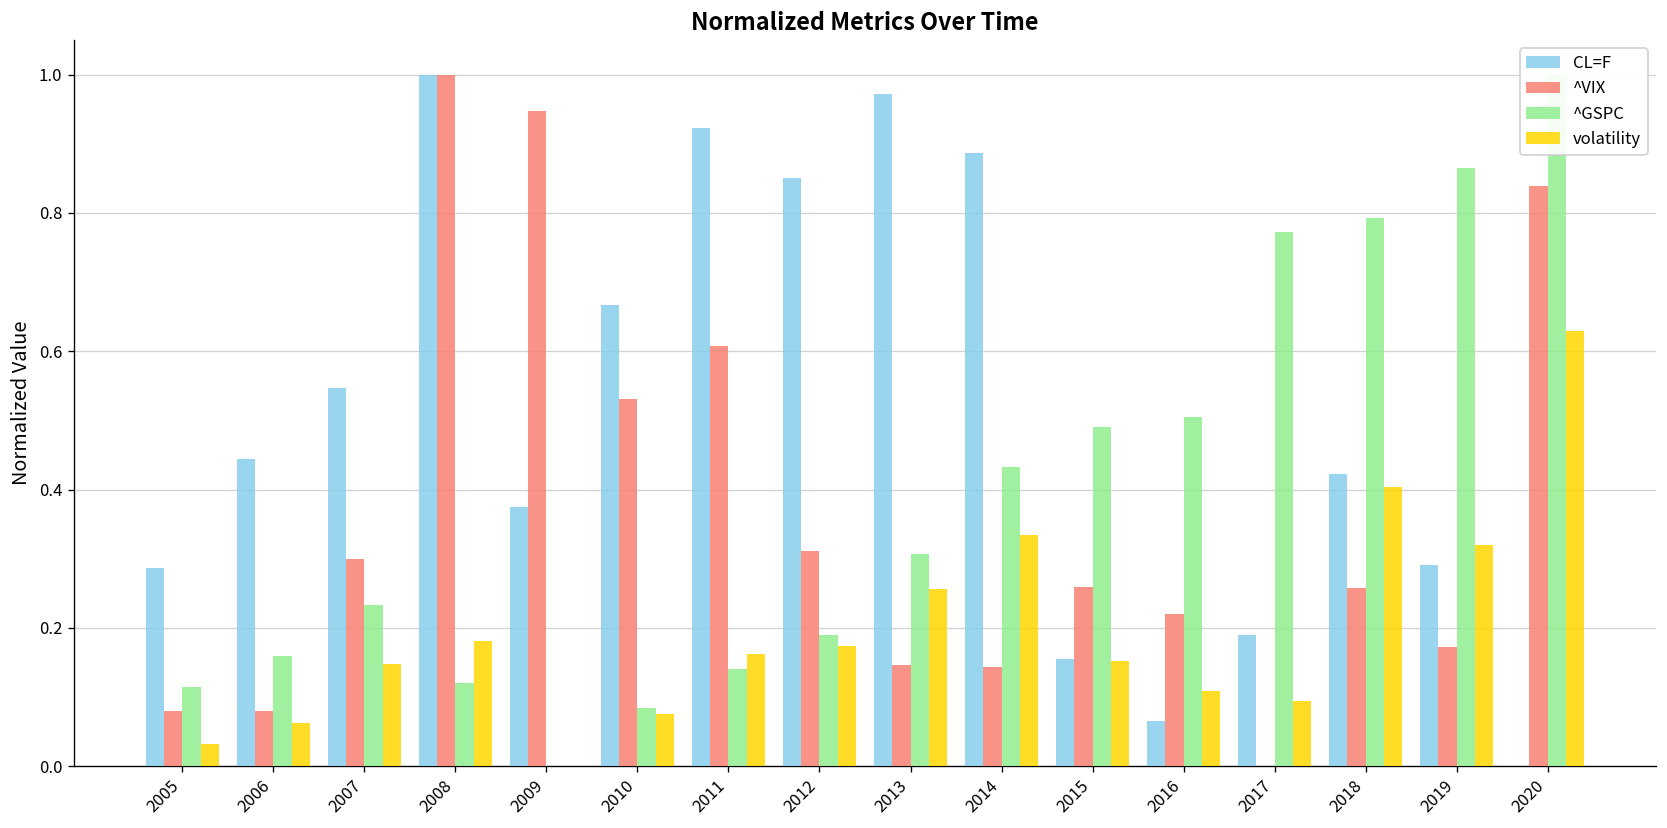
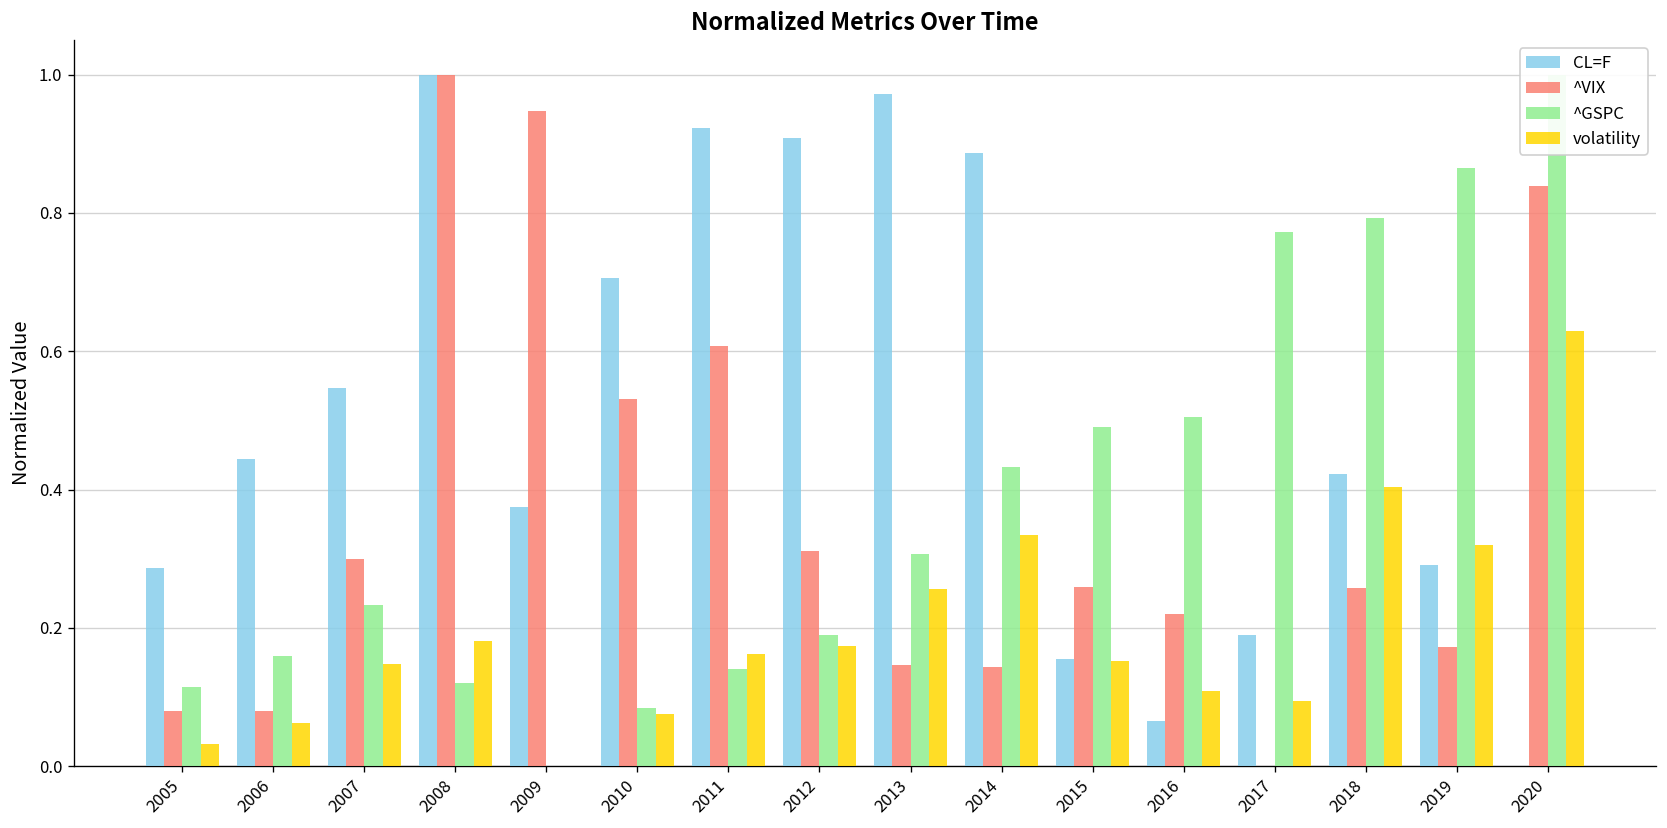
  {
    "CL=F": {
      "2005": 0.29,
      "2006": 0.44,
      "2007": 0.55,
      "2008": 1.00,
      "2009": 0.37,
-     "2010": 0.67,
+     "2010": 0.71,
      "2011": 0.92,
-     "2012": 0.85,
+     "2012": 0.91,
      "2013": 0.97,
      "2014": 0.89,
      "2015": 0.16,
      "2016": 0.07,
      "2017": 0.19,
      "2018": 0.42,
      "2019": 0.29
    },
    "^VIX": {
      "2005": 0.08,
      "2006": 0.08,
      "2007": 0.30,
      "2008": 1.00,
      "2009": 0.95,
      "2010": 0.53,
      "2011": 0.61,
      "2012": 0.31,
      "2013": 0.15,
      "2014": 0.14,
      "2015": 0.26,
      "2016": 0.22,
      "2018": 0.26,
      "2019": 0.17,
      "2020": 0.84
    },
    "^GSPC": {
      "2005": 0.11,
      "2006": 0.16,
      "2007": 0.23,
      "2008": 0.12,
      "2010": 0.08,
      "2011": 0.14,
      "2012": 0.19,
      "2013": 0.31,
      "2014": 0.43,
      "2015": 0.49,
      "2016": 0.51,
      "2017": 0.77,
      "2018": 0.79,
      "2019": 0.87
    },
    "volatility": {
      "2005": 0.03,
      "2006": 0.06,
      "2007": 0.15,
      "2008": 0.18,
      "2010": 0.08,
      "2011": 0.16,
      "2012": 0.17,
      "2013": 0.26,
      "2014": 0.33,
      "2015": 0.15,
      "2016": 0.11,
      "2017": 0.09,
      "2018": 0.40,
      "2019": 0.32,
      "2020": 0.63
    }
  }
